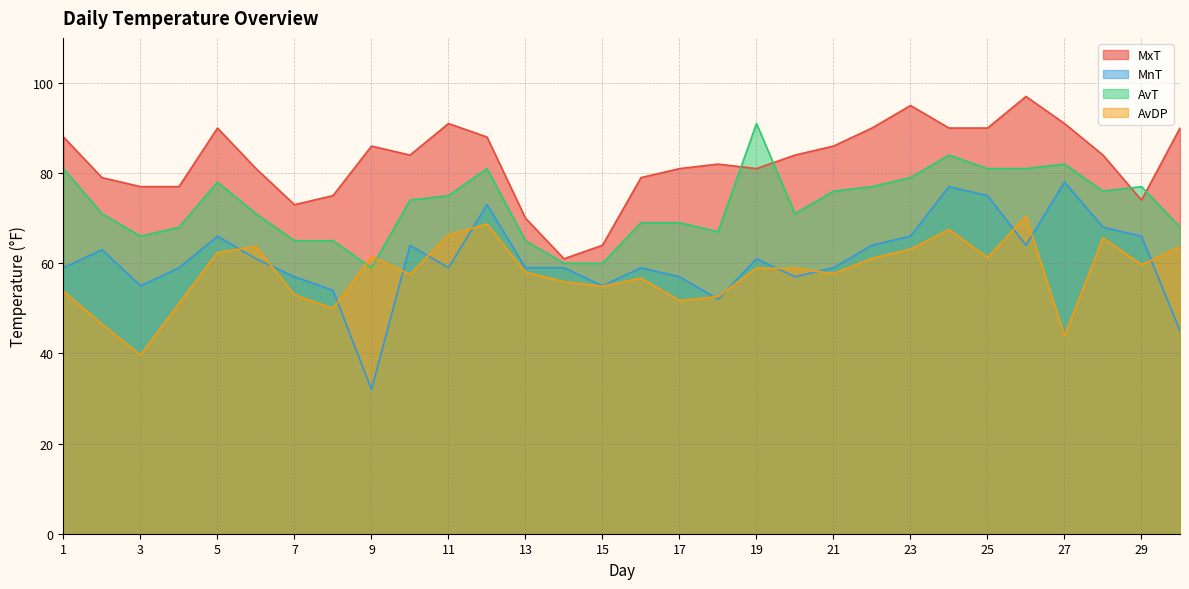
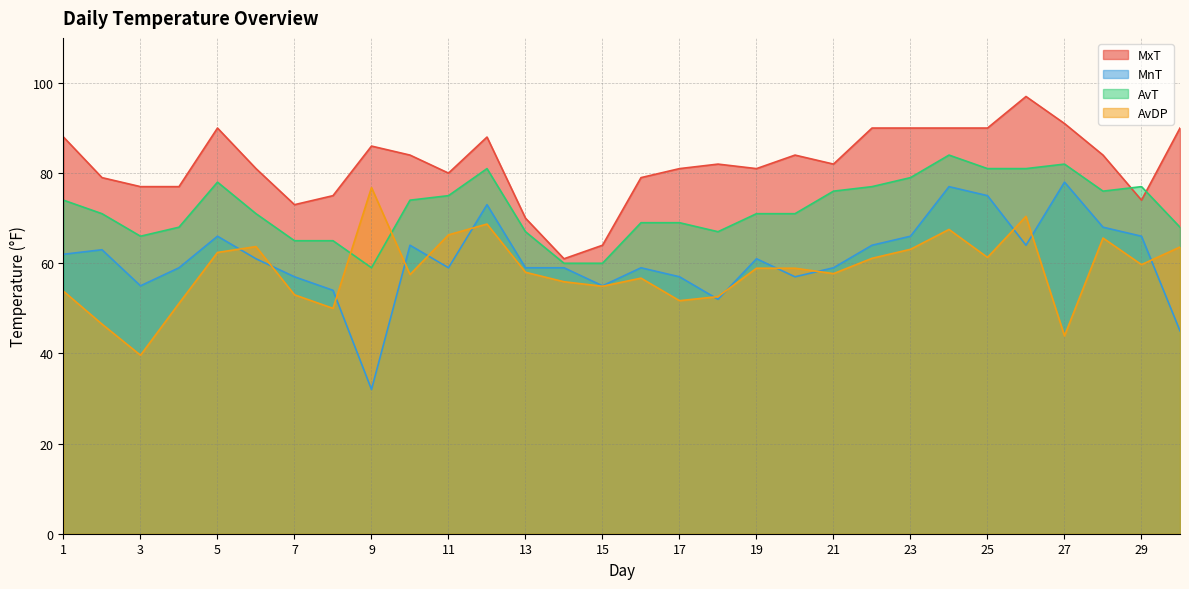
  {
    "MxT": {
      "1": 88,
      "3": 77,
      "5": 90,
      "7": 73,
      "9": 86,
-     "11": 91,
+     "11": 80,
      "13": 70,
      "15": 64,
      "17": 81,
      "19": 81,
-     "21": 86,
-     "23": 95,
+     "21": 82,
+     "23": 90,
      "25": 90,
      "27": 91,
      "29": 74
    },
    "MnT": {
-     "1": 59,
+     "1": 62,
      "3": 55,
      "5": 66,
      "7": 57,
      "9": 32,
      "11": 59,
      "13": 59,
      "17": 57,
      "19": 61,
      "21": 59,
      "23": 66,
      "25": 75,
      "27": 78,
      "29": 66
    },
    "AvT": {
-     "1": 81,
+     "1": 74,
      "3": 66,
      "5": 78,
      "7": 65,
      "9": 59,
      "11": 75,
-     "13": 65,
+     "13": 67,
      "15": 60,
      "17": 69,
-     "19": 91,
+     "19": 71,
      "21": 76,
      "23": 79,
      "25": 81,
      "27": 82,
      "29": 77
    },
    "AvDP": {
      "1": 54,
      "3": 40,
      "5": 62,
      "7": 53,
-     "9": 62,
+     "9": 77,
      "11": 66,
      "13": 58,
      "17": 52,
      "19": 59,
      "21": 58,
      "23": 63,
      "25": 61,
      "27": 44,
      "29": 60
    }
  }
